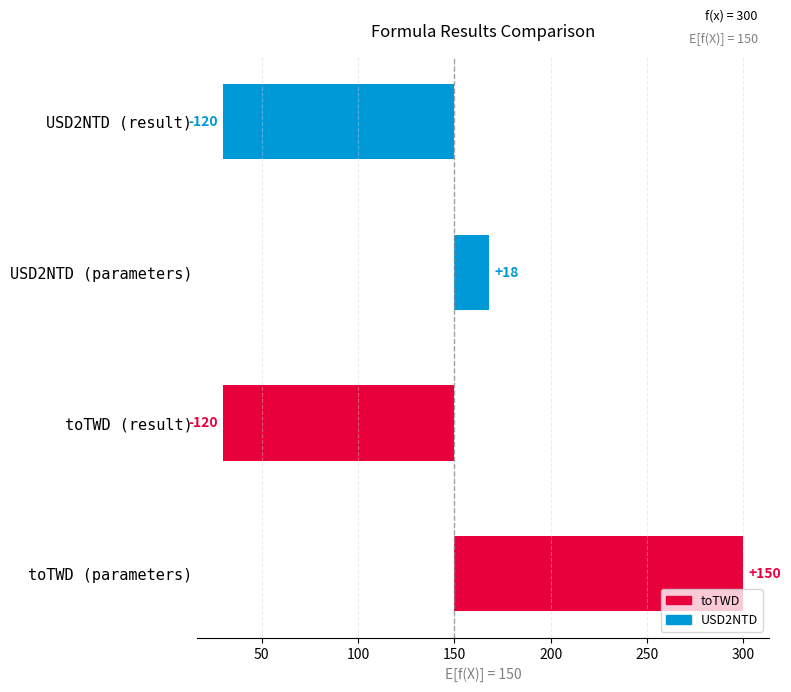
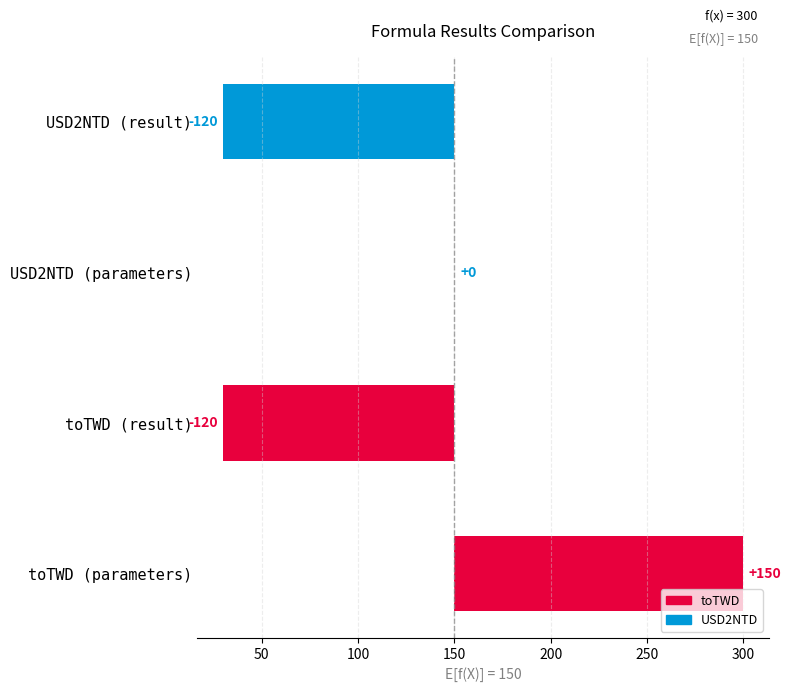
  {
    "USD2NTD (result)": "-120",
-   "USD2NTD (parameters)": "+18",
+   "USD2NTD (parameters)": "+0",
    "toTWD (result)": "-120",
    "toTWD (parameters)": "+150"
  }
